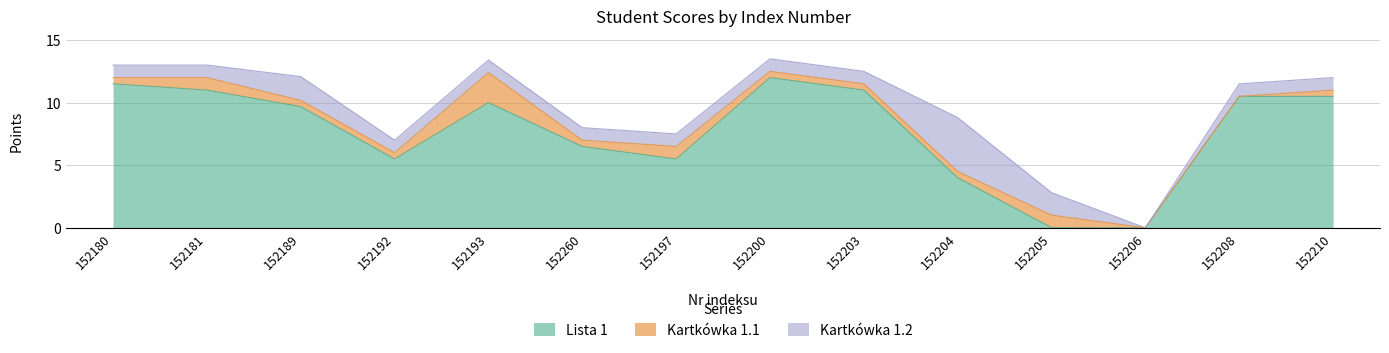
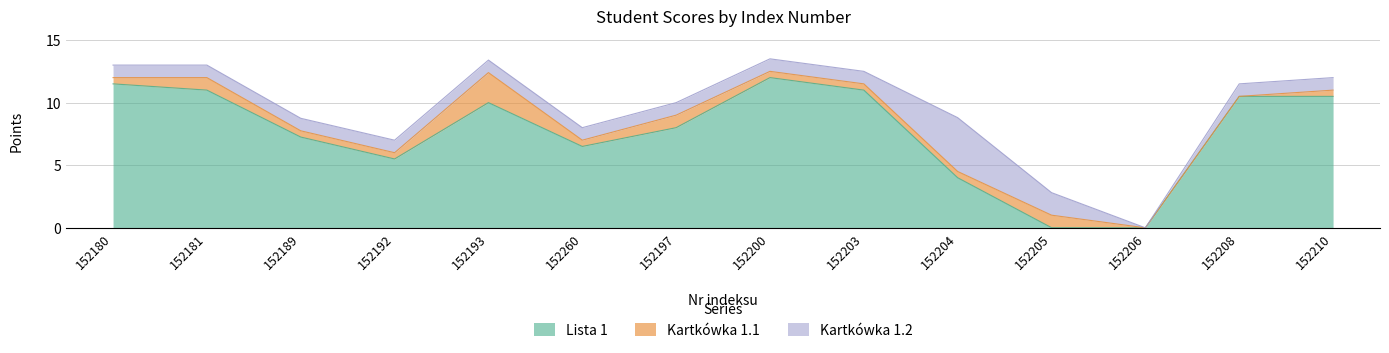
  {
    "Lista 1": {
      "152180": 11.5,
      "152181": 11.0,
-     "152189": 9.7,
+     "152189": 7.3,
      "152192": 5.5,
      "152193": 10.0,
      "152260": 6.5,
-     "152197": 5.5,
+     "152197": 8.0,
      "152200": 12.0,
      "152203": 11.0,
      "152204": 4.0,
      "152205": 0.0,
      "152210": 10.5
    },
    "Kartkówka 1.1": {
      "152180": 0.5,
      "152181": 1.0,
      "152189": 0.5,
      "152192": 0.5,
      "152193": 2.4,
      "152260": 0.5,
      "152197": 1.0,
      "152200": 0.5,
      "152203": 0.5,
      "152204": 0.5,
      "152205": 1.0,
      "152210": 0.5
    },
    "Kartkówka 1.2": {
      "152180": 1.0,
      "152181": 1.0,
-     "152189": 1.9,
+     "152189": 1.0,
      "152192": 1.0,
      "152193": 1.0,
      "152260": 1.0,
      "152197": 1.0,
      "152200": 1.0,
      "152203": 1.0,
      "152204": 4.3,
      "152205": 1.8,
      "152208": 1.0,
      "152210": 1.0
    }
  }
